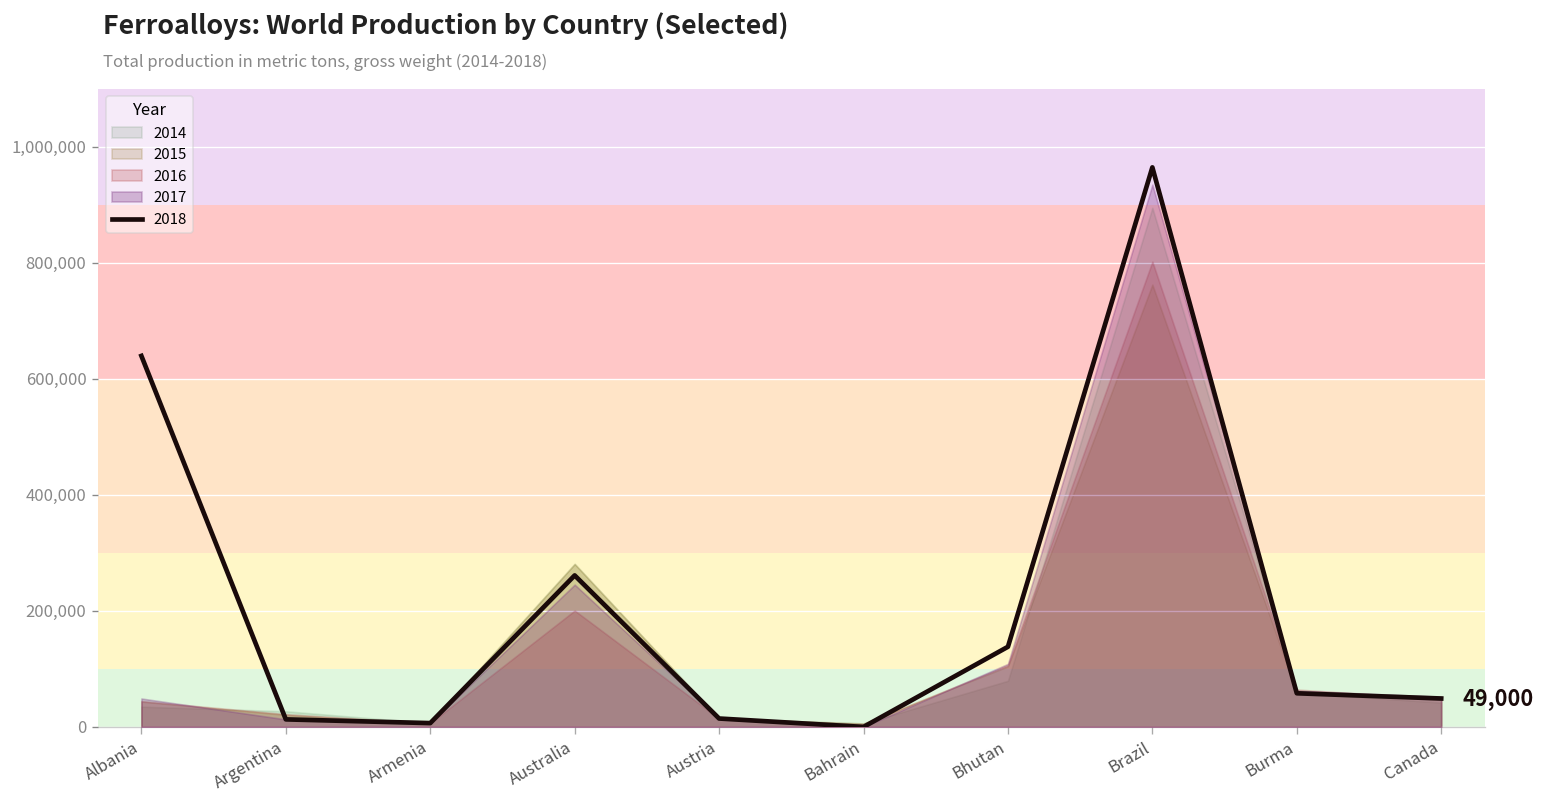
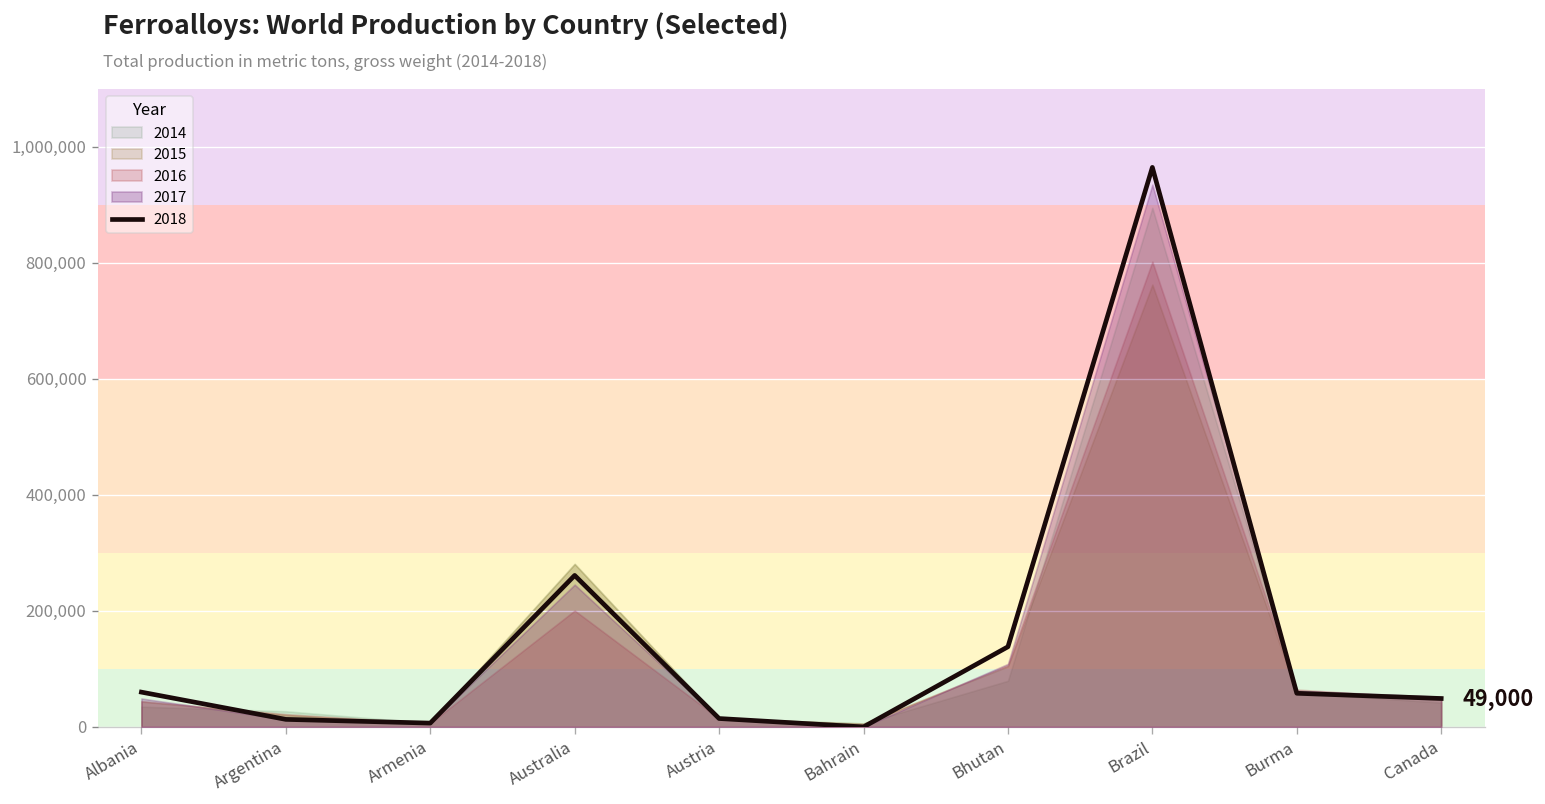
  {
    "2018": {
-     "Albania": "640,000",
+     "Albania": "60,000",
      "Australia": "260,000",
      "Bhutan": "140,000",
      "Brazil": "960,000"
    }
  }
